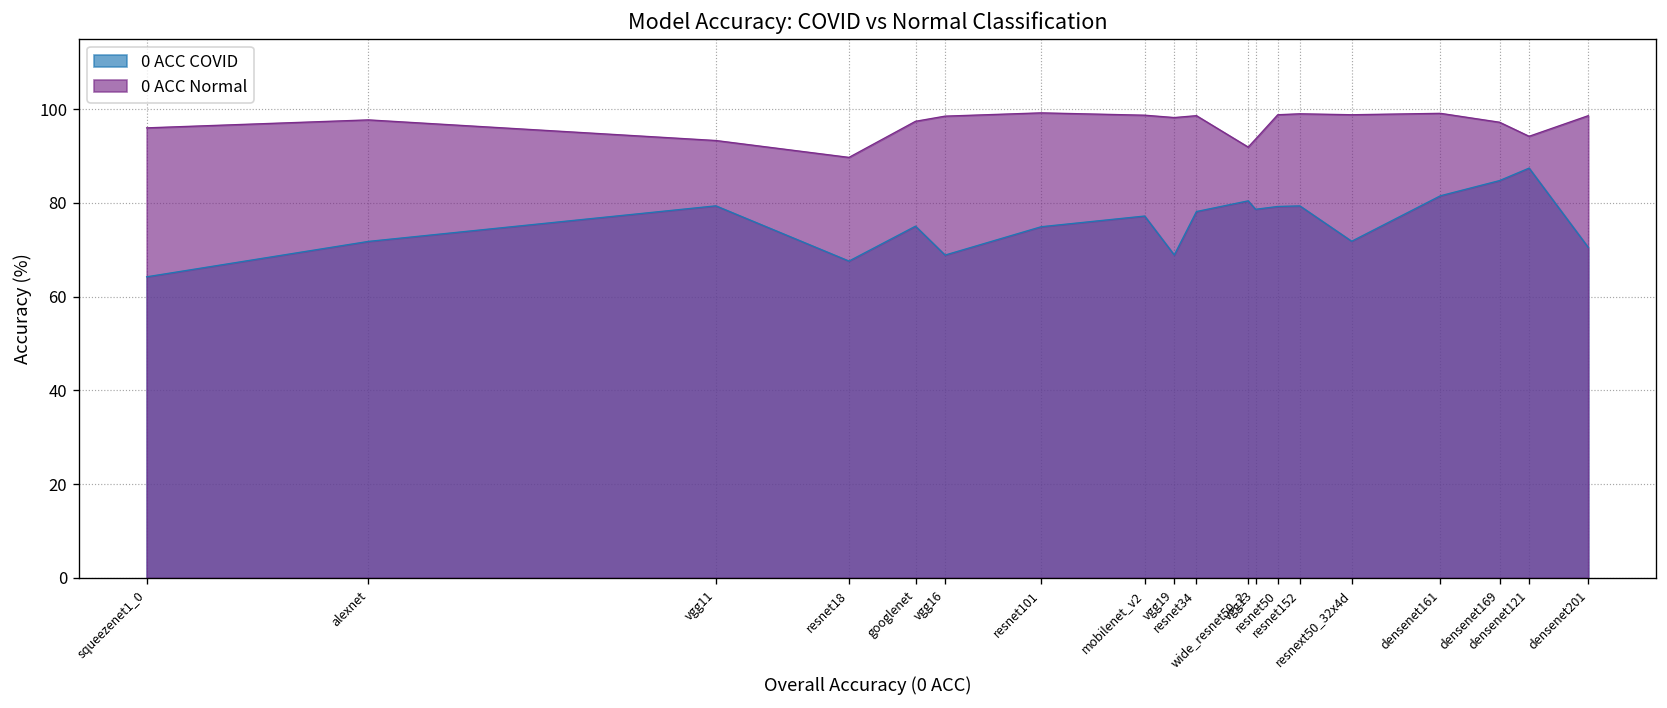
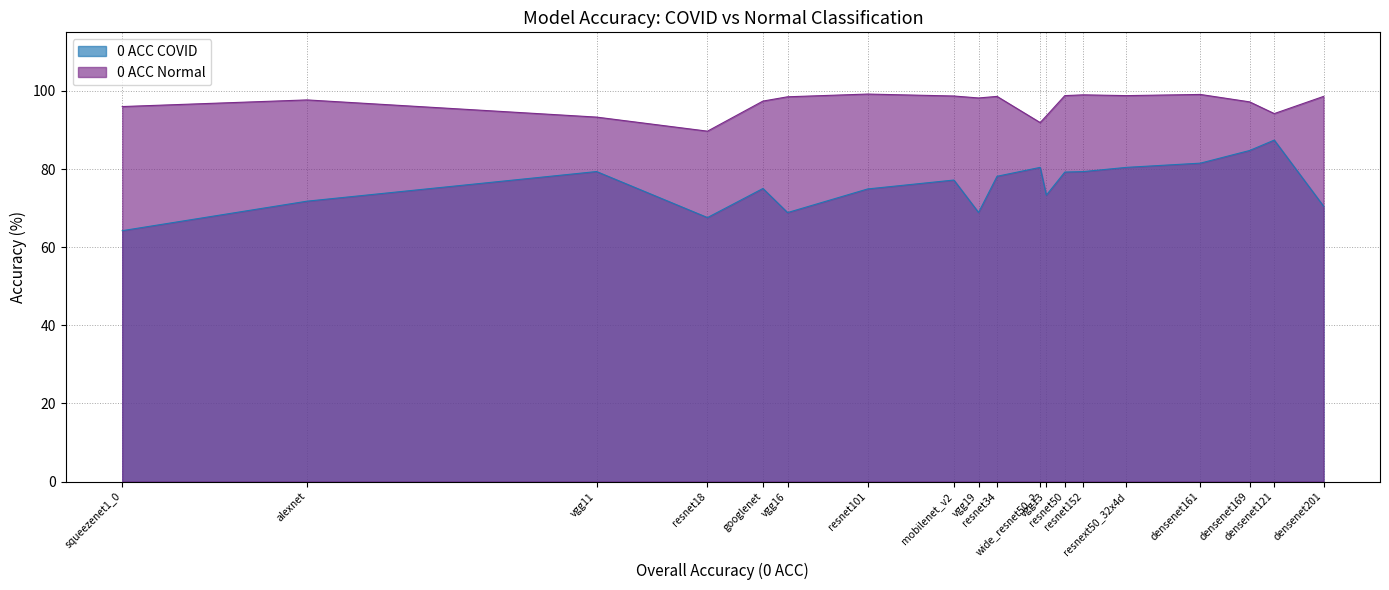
  {
    "0 ACC COVID": {
      "squeezenet1_0": 64,
      "alexnet": 72,
      "vgg11": 79,
      "resnet18": 68,
      "googlenet": 75,
      "vgg16": 69,
      "resnet101": 75,
      "mobilenet_v2": 77,
      "vgg19": 69,
      "resnet34": 78,
      "wide_resnet50_2": 80,
-     "vgg13": 79,
+     "vgg13": 73,
      "resnet50": 79,
      "resnet152": 79,
-     "resnext50_32x4d": 72,
+     "resnext50_32x4d": 80,
      "densenet161": 82,
      "densenet169": 85,
      "densenet121": 87,
      "densenet201": 71
    },
    "0 ACC Normal": {
      "squeezenet1_0": 96,
      "alexnet": 98,
      "vgg11": 93,
      "resnet18": 90,
      "googlenet": 97,
      "vgg16": 99,
      "resnet101": 99,
      "mobilenet_v2": 99,
      "vgg19": 98,
      "resnet34": 99,
      "wide_resnet50_2": 92,
      "vgg13": 94,
      "resnet50": 99,
      "resnet152": 99,
      "resnext50_32x4d": 99,
      "densenet161": 99,
      "densenet169": 97,
      "densenet121": 94,
      "densenet201": 99
    }
  }
